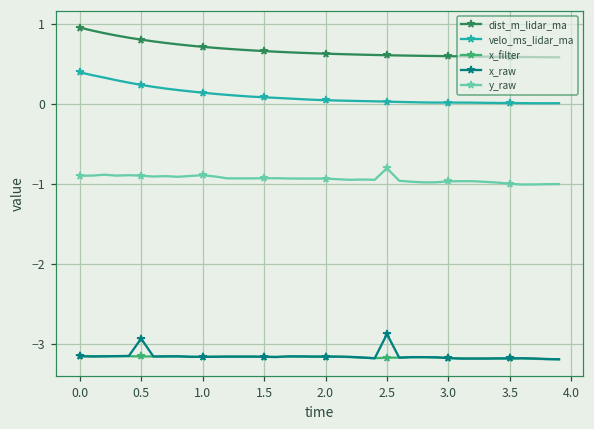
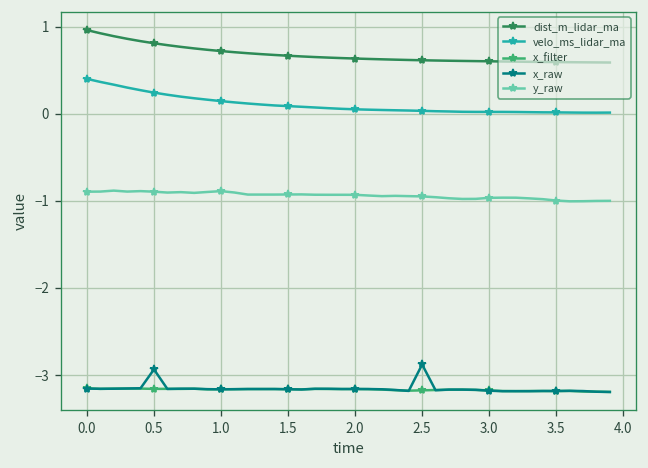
  {
    "velo_ms_lidar_ma": {
      "0.0": 0.4,
      "0.5": 0.2,
      "1.0": 0.1,
      "1.5": 0.1,
      "2.0": 0.1,
      "2.5": 0.0,
      "3.0": 0.0,
      "3.5": 0.0
    },
    "x_raw": {
      "0.5": -2.9,
      "2.5": -2.9
    },
    "y_raw": {
      "0.0": -0.9,
      "0.5": -0.9,
      "1.0": -0.9,
      "1.5": -0.9,
      "2.0": -0.9,
-     "2.5": -0.8,
+     "2.5": -0.9,
      "3.0": -1.0,
      "3.5": -1.0
    }
  }
